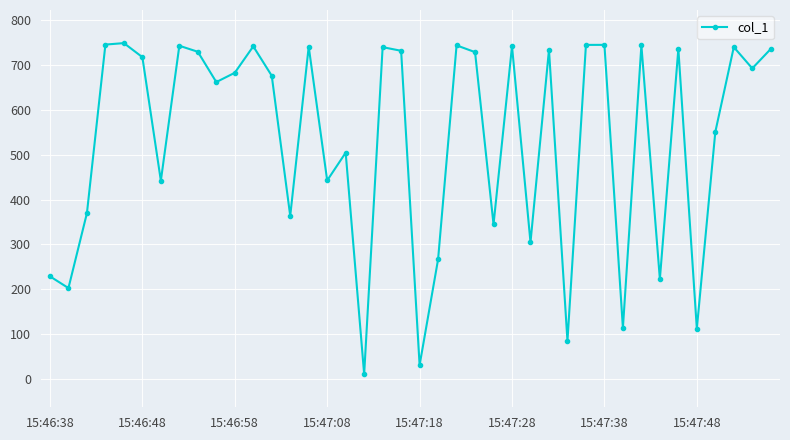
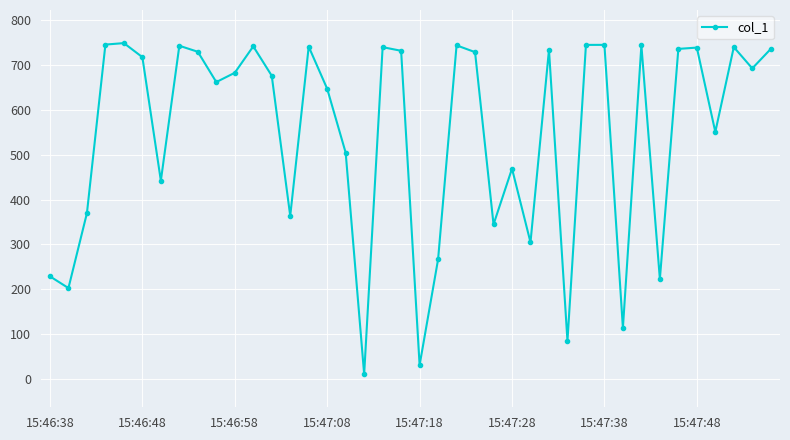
  {
    "15:46:38": 230,
    "15:46:48": 720,
    "15:46:58": 680,
-   "15:47:08": 440,
+   "15:47:08": 650,
    "15:47:18": 30,
-   "15:47:28": 740,
+   "15:47:28": 470,
    "15:47:38": 740,
-   "15:47:48": 110
+   "15:47:48": 740
  }
